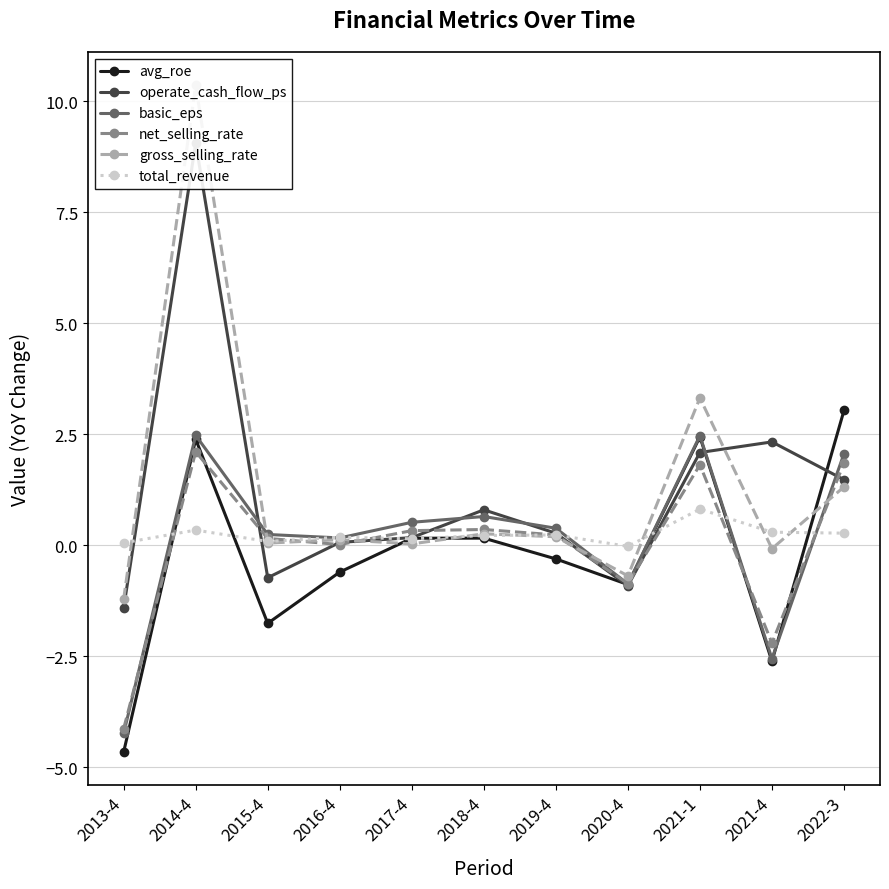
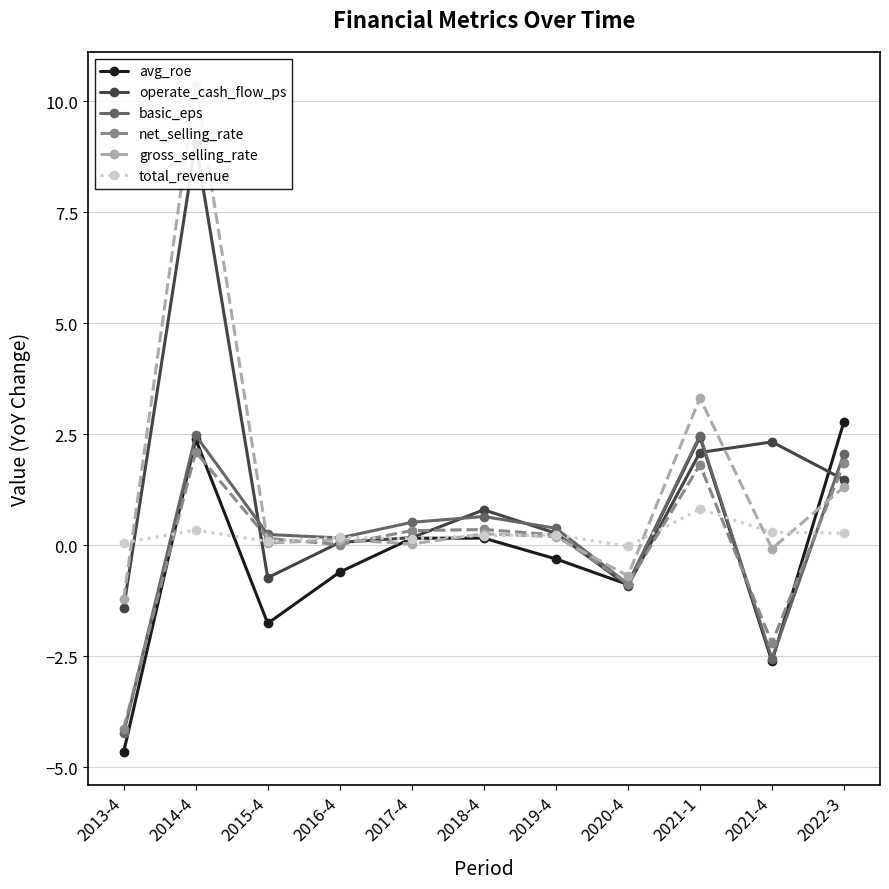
  {
    "avg_roe": {
      "2013-4": -4.7,
      "2014-4": 2.4,
      "2015-4": -1.8,
      "2016-4": -0.6,
      "2018-4": 0.2,
      "2019-4": -0.3,
      "2021-4": -2.6,
-     "2022-3": 3.0
+     "2022-3": 2.8
    }
  }
